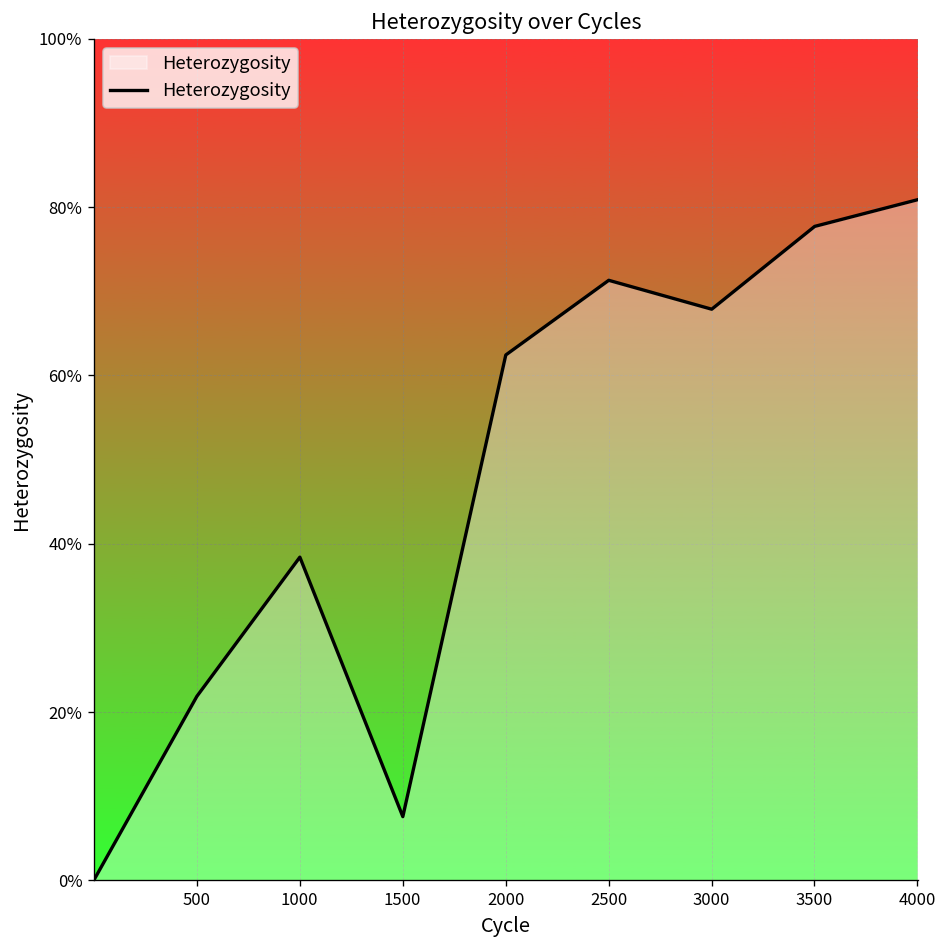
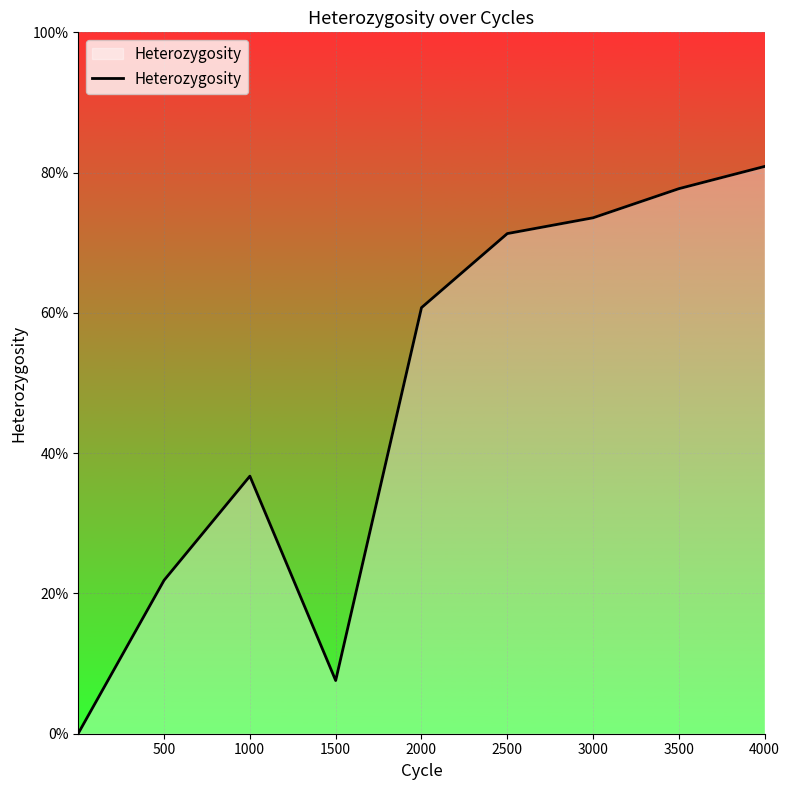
  {
    "500": "22%",
-   "1000": "38%",
+   "1000": "37%",
    "1500": "8%",
-   "2000": "62%",
+   "2000": "61%",
    "2500": "71%",
-   "3000": "68%",
+   "3000": "74%",
    "3500": "78%",
    "4000": "81%"
  }
